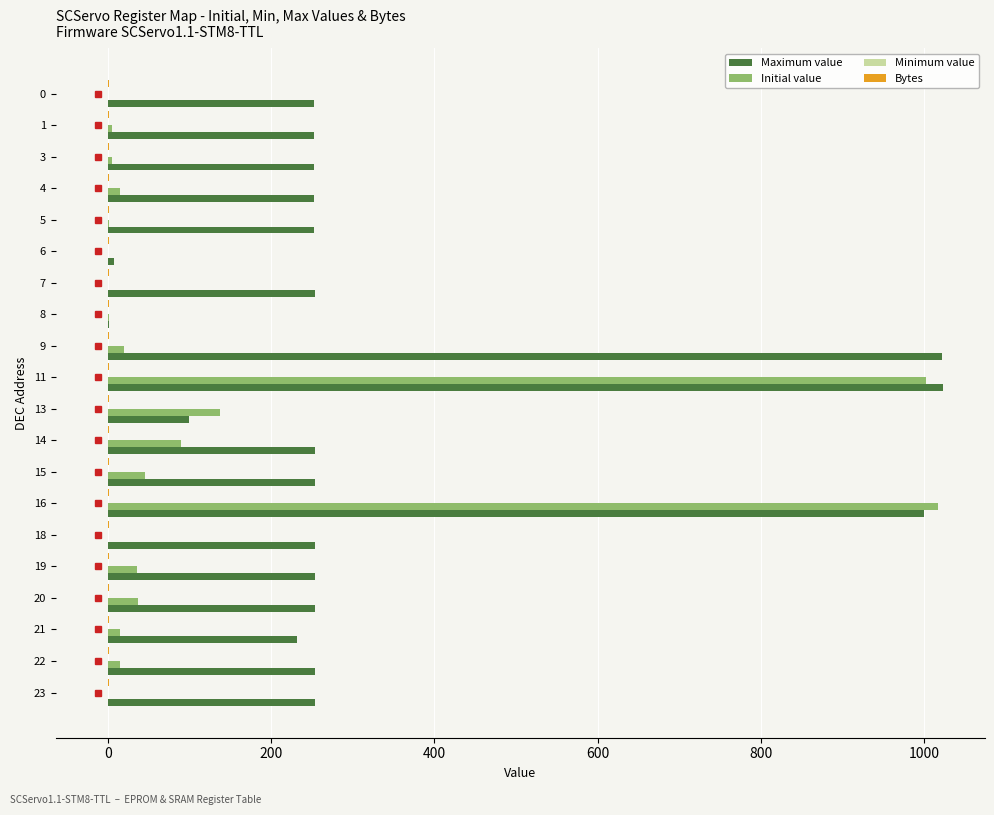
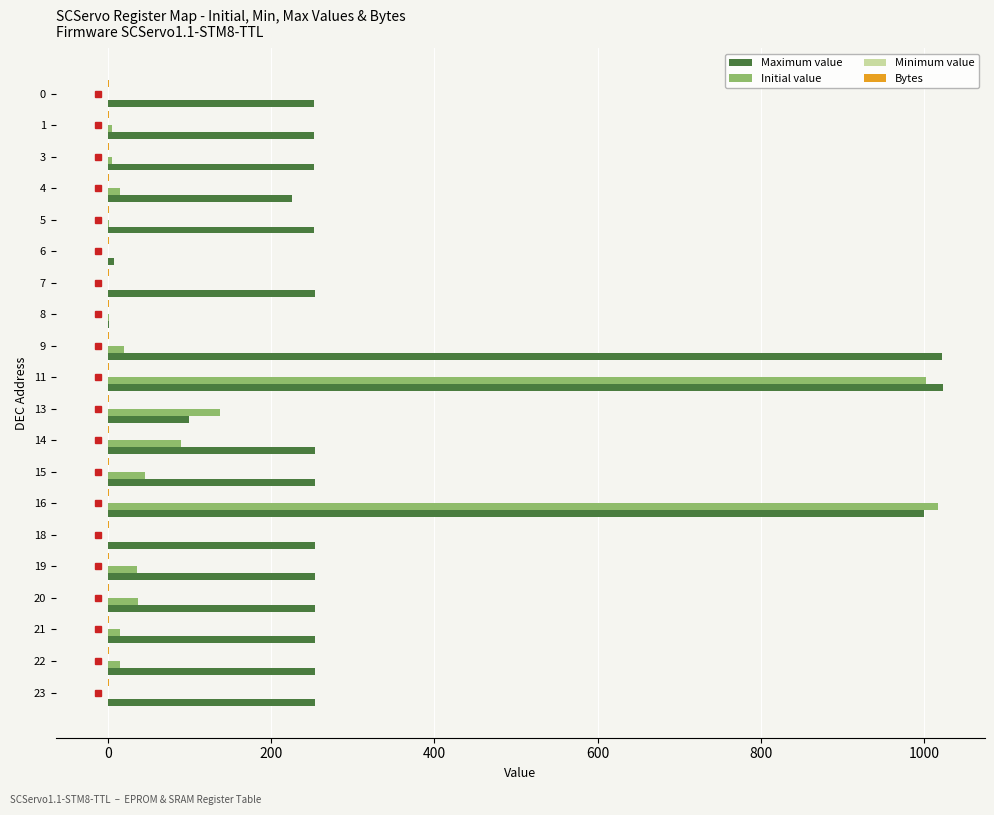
  {
    "Maximum value": {
      "0": 250,
      "1": 250,
      "3": 250,
-     "4": 250,
+     "4": 230,
      "5": 250,
      "6": 10,
      "7": 250,
      "9": 1020,
      "11": 1020,
      "13": 100,
      "14": 250,
      "15": 250,
      "16": 1000,
      "18": 250,
      "19": 250,
      "20": 250,
-     "21": 230,
+     "21": 250,
      "22": 250,
      "23": 250
    },
    "Initial value": {
      "0": 0,
      "1": 10,
      "3": 10,
      "4": 20,
      "6": 0,
      "7": 0,
      "9": 20,
      "11": 1000,
      "13": 140,
      "14": 90,
      "15": 50,
      "16": 1020,
      "18": 0,
      "19": 40,
      "20": 40,
      "21": 20,
      "22": 20,
      "23": 0
    },
    "Minimum value": {
      "0": 0,
      "1": 0,
      "3": 0,
      "4": 0,
      "5": 0,
      "6": 0,
      "7": 0,
      "8": 0,
      "9": 0,
      "11": 0,
      "13": 0,
      "14": 0,
      "15": 0,
      "16": 0,
      "18": 0,
      "19": 0,
      "20": 0,
      "21": 0,
      "22": 0,
      "23": 0
    }
  }
